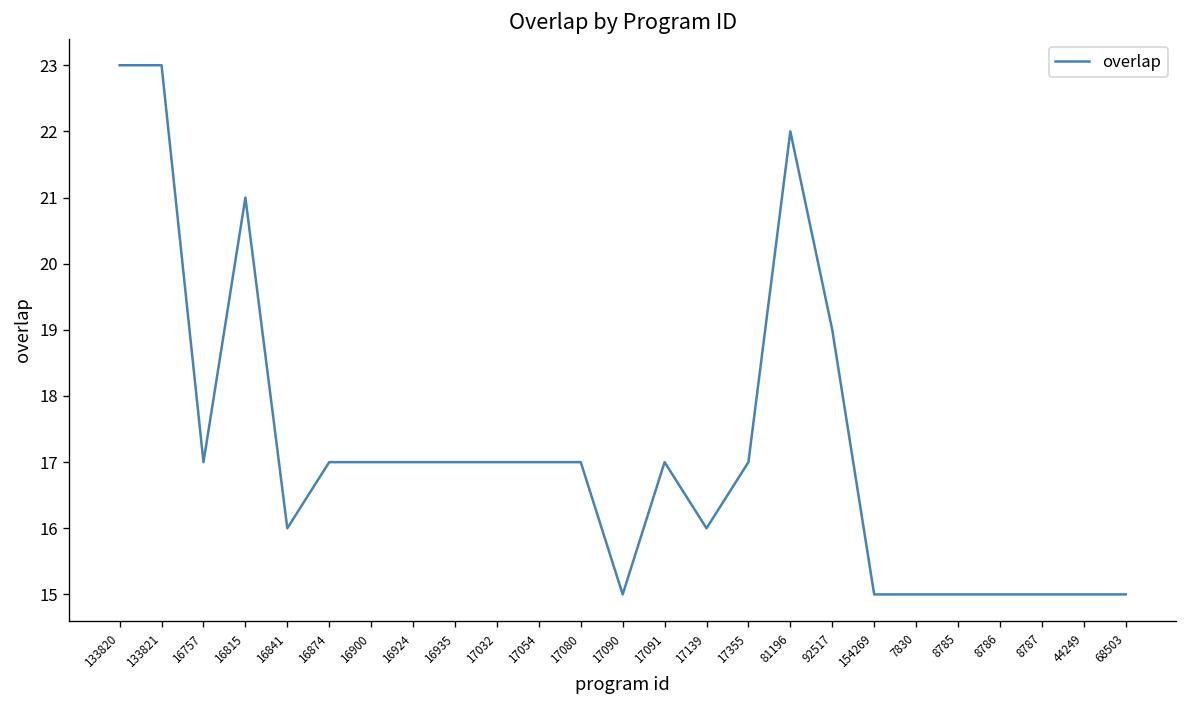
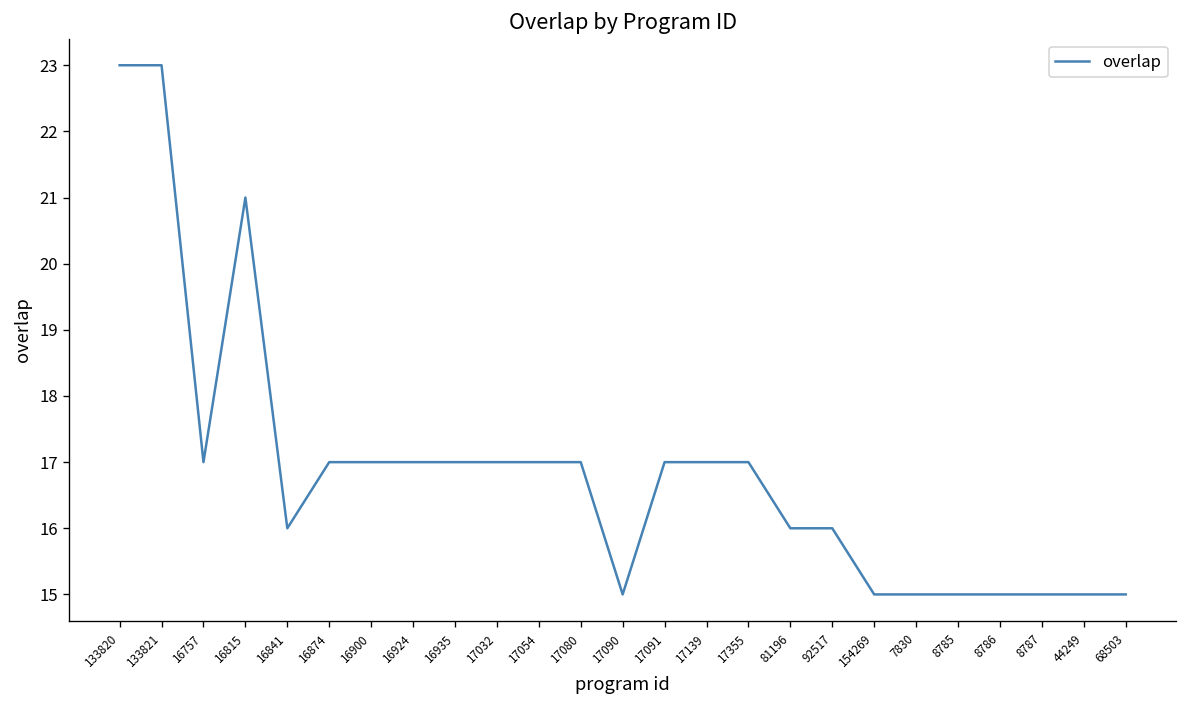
  {
    "133820": 23,
    "133821": 23,
    "16757": 17,
    "16815": 21,
    "16841": 16,
    "16874": 17,
    "16900": 17,
    "16924": 17,
    "16935": 17,
    "17032": 17,
    "17054": 17,
    "17080": 17,
    "17090": 15,
    "17091": 17,
-   "17139": 16,
+   "17139": 17,
    "17355": 17,
-   "81196": 22,
-   "92517": 19,
+   "81196": 16,
+   "92517": 16,
    "154269": 15,
    "7830": 15,
    "8785": 15,
    "8786": 15,
    "8787": 15,
    "44249": 15,
    "68503": 15
  }
